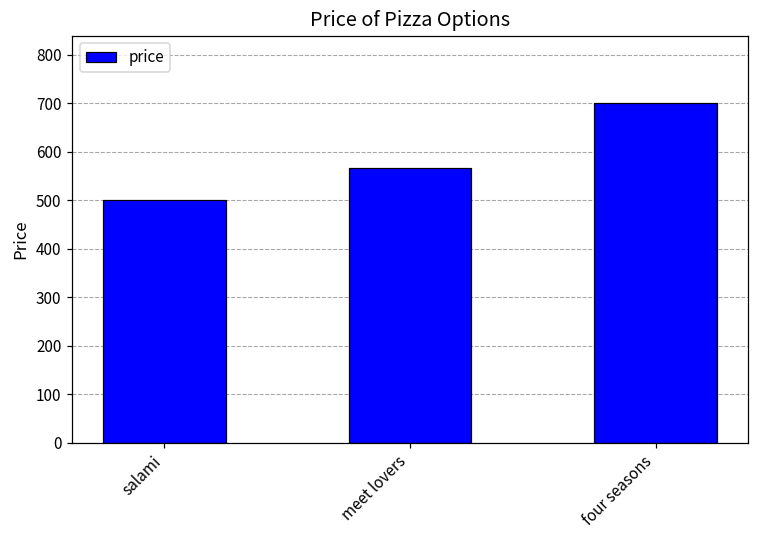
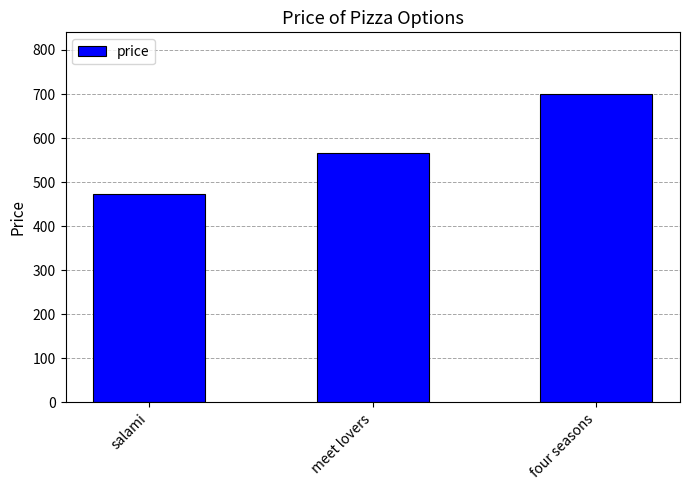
  {
-   "salami": 500,
+   "salami": 470,
    "meet lovers": 570,
    "four seasons": 700
  }
